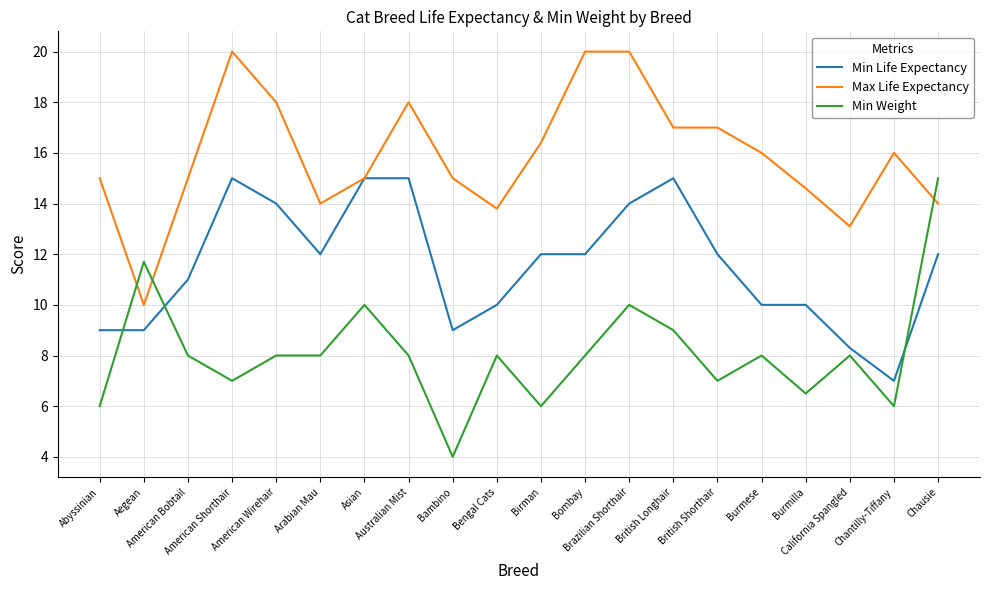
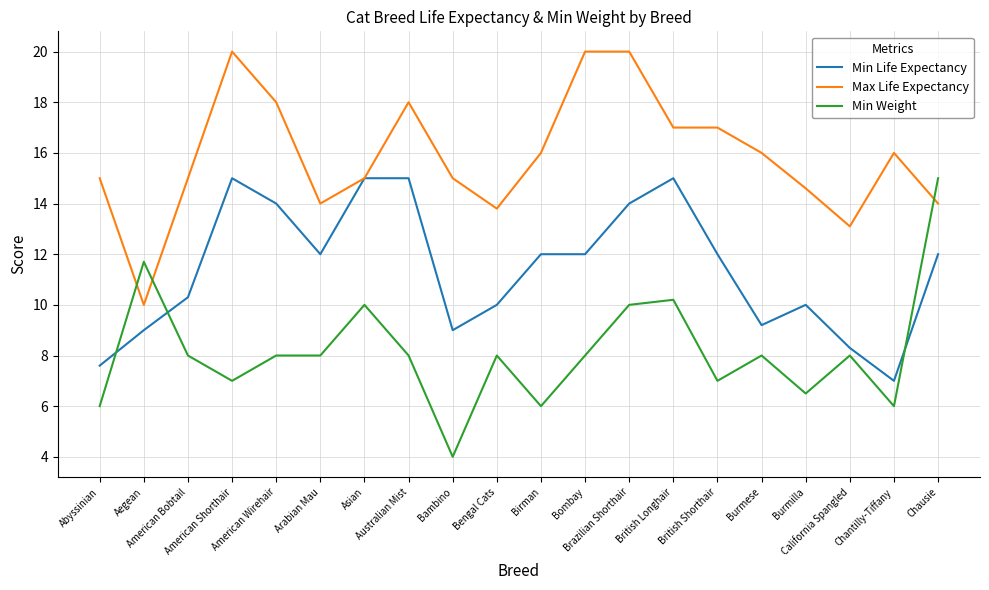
  {
    "Min Life Expectancy": {
-     "Abyssinian": 9.0,
+     "Abyssinian": 7.6,
      "Aegean": 9.0,
-     "American Bobtail": 11.0,
+     "American Bobtail": 10.3,
      "American Shorthair": 15.0,
      "American Wirehair": 14.0,
      "Arabian Mau": 12.0,
      "Australian Mist": 15.0,
      "Bambino": 9.0,
      "Bengal Cats": 10.0,
      "Birman": 12.0,
      "Bombay": 12.0,
      "Brazilian Shorthair": 14.0,
      "British Longhair": 15.0,
      "British Shorthair": 12.0,
-     "Burmese": 10.0,
+     "Burmese": 9.2,
      "Burmilla": 10.0,
      "California Spangled": 8.3,
      "Chantilly-Tiffany": 7.0,
      "Chausie": 12.0
    },
    "Max Life Expectancy": {
      "Abyssinian": 15.0,
      "Aegean": 10.0,
      "American Bobtail": 15.0,
      "American Shorthair": 20.0,
      "American Wirehair": 18.0,
      "Arabian Mau": 14.0,
      "Australian Mist": 18.0,
      "Bambino": 15.0,
      "Bengal Cats": 13.8,
-     "Birman": 16.4,
+     "Birman": 16.0,
      "Bombay": 20.0,
      "Brazilian Shorthair": 20.0,
      "British Longhair": 17.0,
      "British Shorthair": 17.0,
      "Burmese": 16.0,
      "Burmilla": 14.6,
      "California Spangled": 13.1,
      "Chantilly-Tiffany": 16.0,
      "Chausie": 14.0
    },
    "Min Weight": {
      "Abyssinian": 6.0,
      "Aegean": 11.7,
      "American Bobtail": 8.0,
      "American Shorthair": 7.0,
      "American Wirehair": 8.0,
      "Arabian Mau": 8.0,
      "Asian": 10.0,
      "Australian Mist": 8.0,
      "Bambino": 4.0,
      "Bengal Cats": 8.0,
      "Birman": 6.0,
      "Bombay": 8.0,
      "Brazilian Shorthair": 10.0,
-     "British Longhair": 9.0,
+     "British Longhair": 10.2,
      "British Shorthair": 7.0,
      "Burmese": 8.0,
      "Burmilla": 6.5,
      "California Spangled": 8.0,
      "Chantilly-Tiffany": 6.0,
      "Chausie": 15.0
    }
  }
